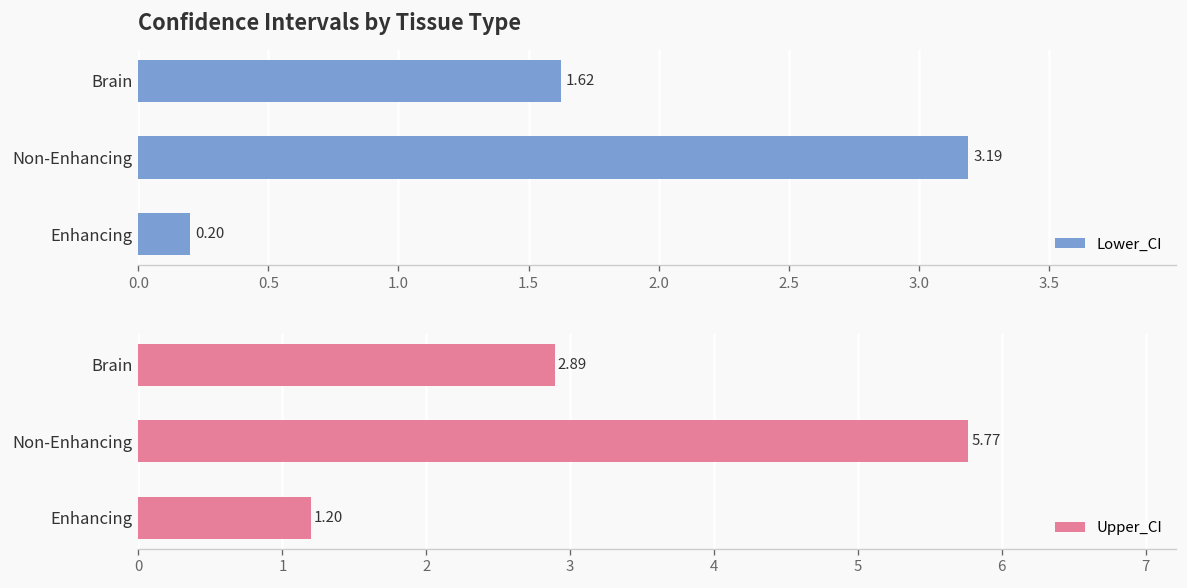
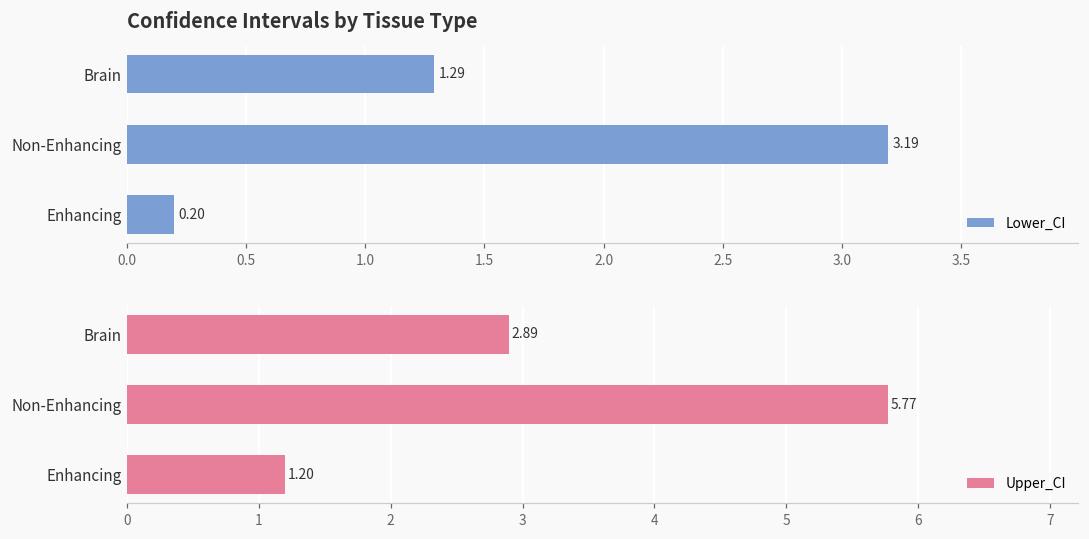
  {
    "Confidence Intervals by Tissue Type": {
-     "Brain": 1.62,
+     "Brain": 1.29,
      "Non-Enhancing": 3.19,
      "Enhancing": 0.20
    }
  }
